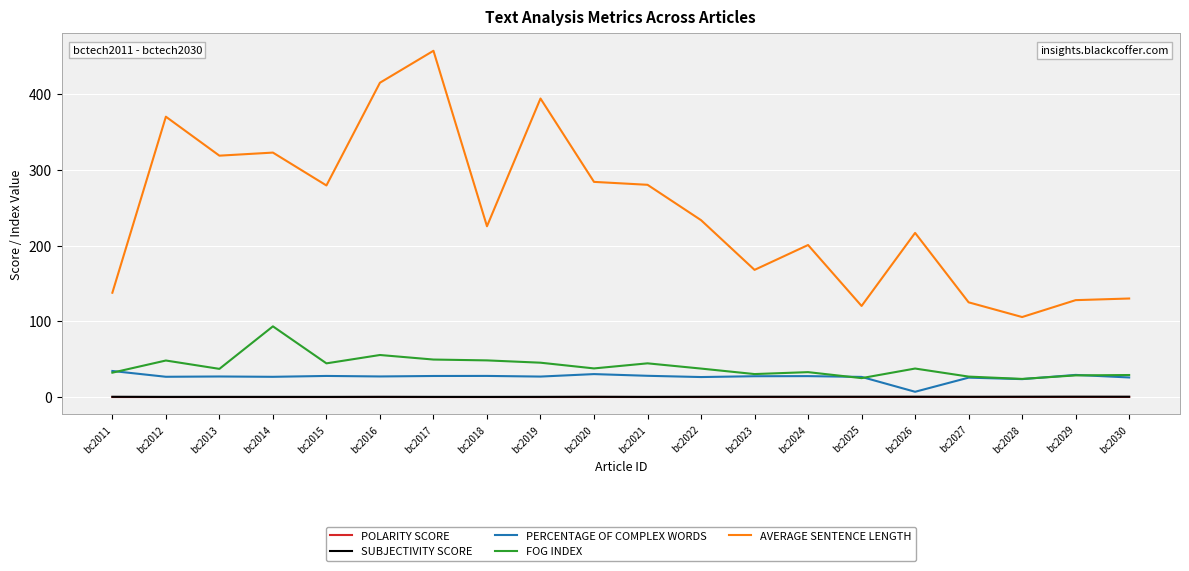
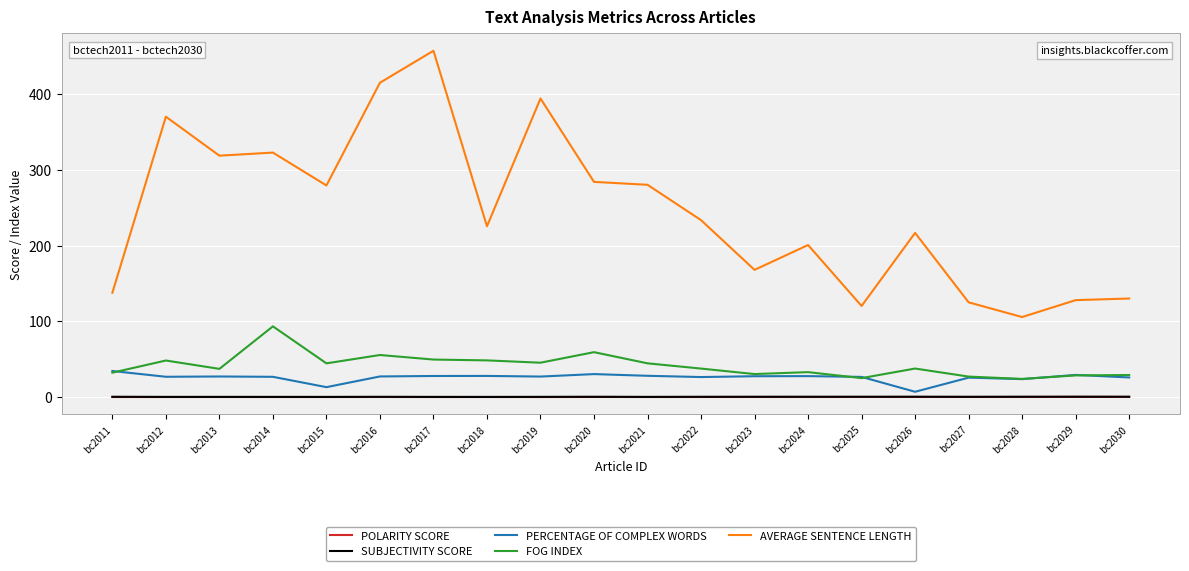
  {
    "PERCENTAGE OF COMPLEX WORDS": {
      "bc2012": 30,
      "bc2013": 30,
      "bc2014": 30,
-     "bc2015": 30,
+     "bc2015": 10,
      "bc2016": 30,
      "bc2017": 30,
      "bc2018": 30,
      "bc2019": 30,
      "bc2020": 30,
      "bc2021": 30,
      "bc2022": 30,
      "bc2024": 30,
      "bc2026": 10
    },
    "FOG INDEX": {
      "bc2012": 50,
      "bc2013": 40,
      "bc2014": 90,
      "bc2015": 40,
      "bc2016": 60,
      "bc2017": 50,
      "bc2018": 50,
      "bc2019": 50,
-     "bc2020": 40,
+     "bc2020": 60,
      "bc2021": 40,
      "bc2022": 40,
      "bc2024": 30,
      "bc2026": 40
    },
    "AVERAGE SENTENCE LENGTH": {
      "bc2011": 140,
      "bc2012": 370,
      "bc2013": 320,
      "bc2014": 320,
      "bc2015": 280,
      "bc2016": 420,
      "bc2017": 460,
      "bc2018": 230,
      "bc2019": 390,
      "bc2020": 280,
      "bc2021": 280,
      "bc2022": 230,
      "bc2023": 170,
      "bc2024": 200,
      "bc2025": 120,
      "bc2026": 220,
      "bc2027": 130,
      "bc2028": 110,
      "bc2029": 130,
      "bc2030": 130
    }
  }
